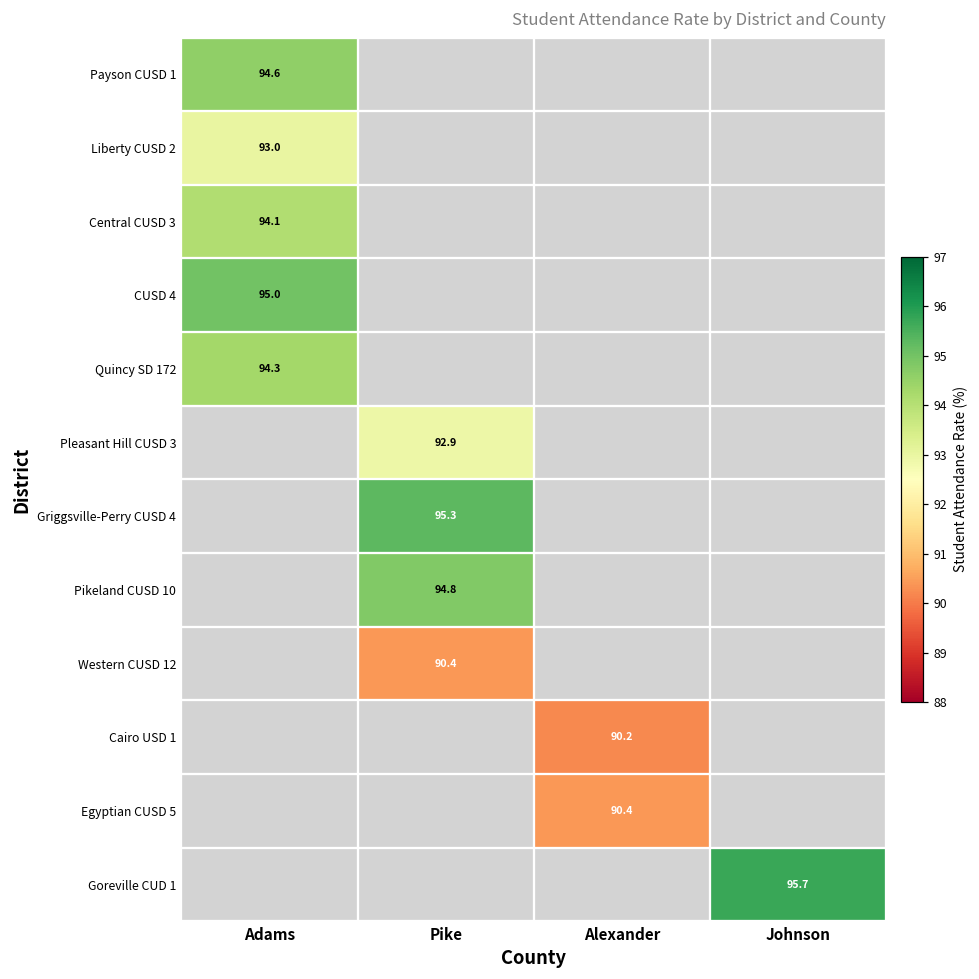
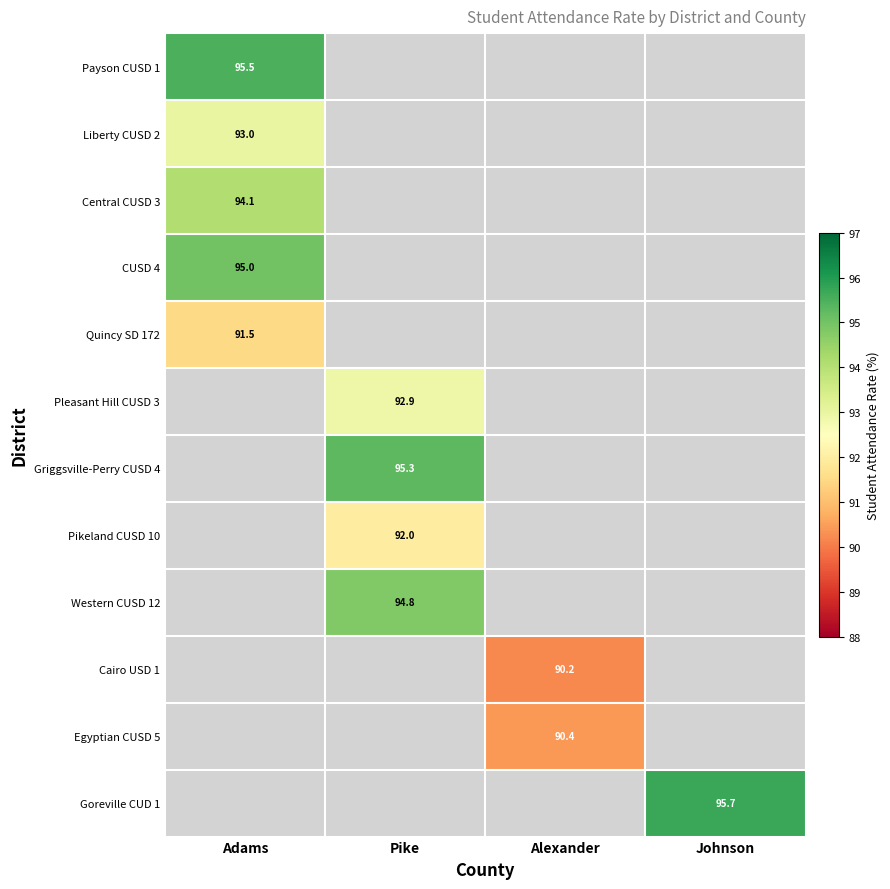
  {
    "Payson CUSD 1": {
-     "Adams": 94.6
+     "Adams": 95.5
    },
    "Liberty CUSD 2": {
      "Adams": 93.0
    },
    "Central CUSD 3": {
      "Adams": 94.1
    },
    "CUSD 4": {
      "Adams": 95.0
    },
    "Quincy SD 172": {
-     "Adams": 94.3
+     "Adams": 91.5
    },
    "Pleasant Hill CUSD 3": {
      "Pike": 92.9
    },
    "Griggsville-Perry CUSD 4": {
      "Pike": 95.3
    },
    "Pikeland CUSD 10": {
-     "Pike": 94.8
+     "Pike": 92.0
    },
    "Western CUSD 12": {
-     "Pike": 90.4
+     "Pike": 94.8
    },
    "Cairo USD 1": {
      "Alexander": 90.2
    },
    "Egyptian CUSD 5": {
      "Alexander": 90.4
    },
    "Goreville CUD 1": {
      "Johnson": 95.7
    }
  }
